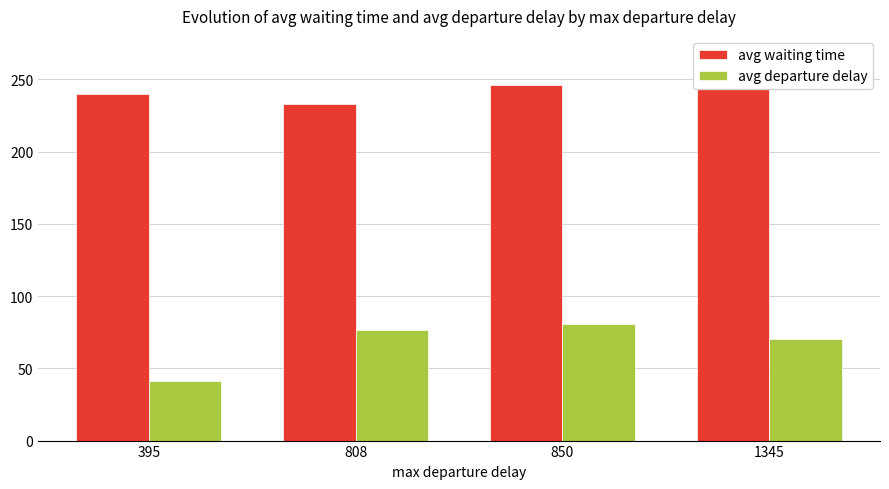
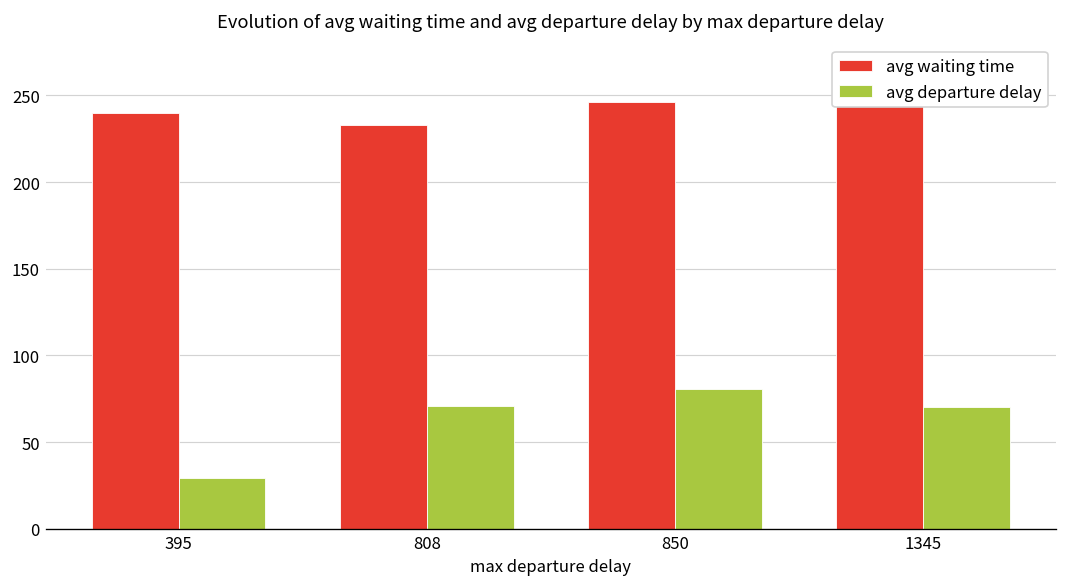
  {
    "avg waiting time": {
      "395": 240,
      "808": 233,
      "850": 246
    },
    "avg departure delay": {
-     "395": 41,
-     "808": 77,
+     "395": 30,
+     "808": 71,
      "850": 80,
      "1345": 70
    }
  }
